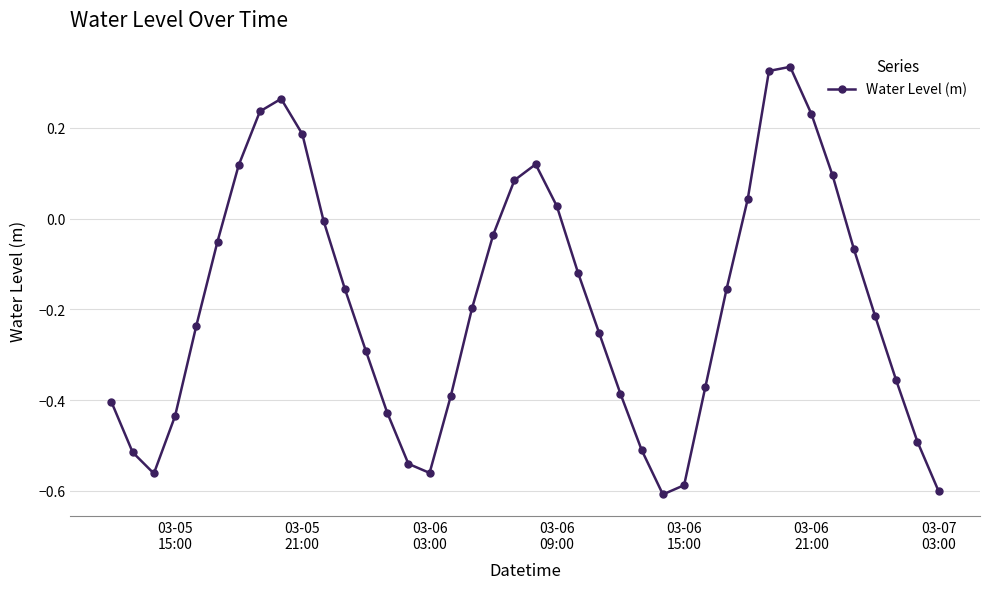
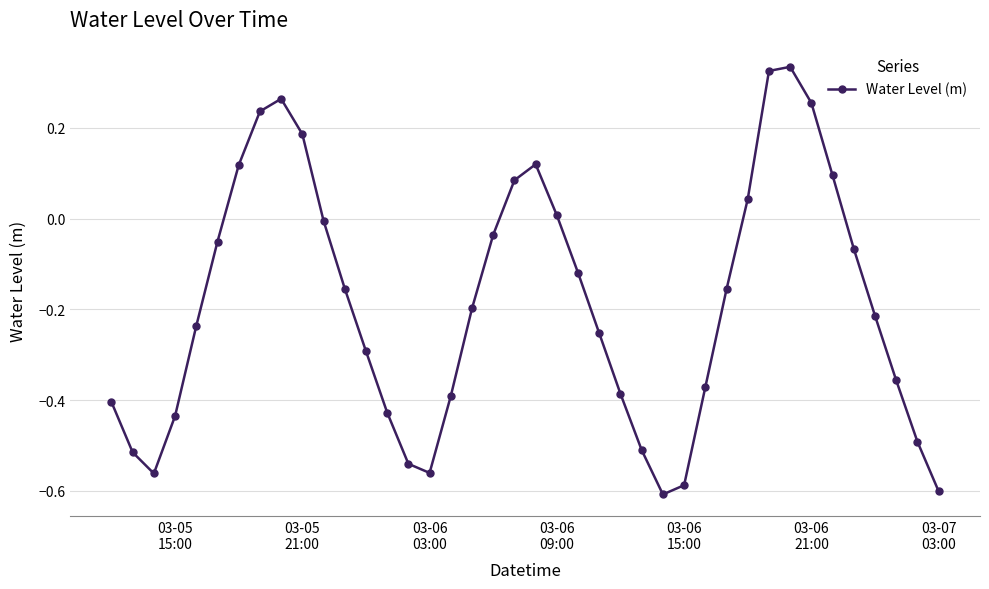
  {
    "03-05 15:00": -0.44,
    "03-05 21:00": 0.19,
    "03-06 03:00": -0.56,
-   "03-06 09:00": 0.03,
+   "03-06 09:00": 0.01,
    "03-06 15:00": -0.59,
-   "03-06 21:00": 0.23,
+   "03-06 21:00": 0.25,
    "03-07 03:00": -0.60
  }
